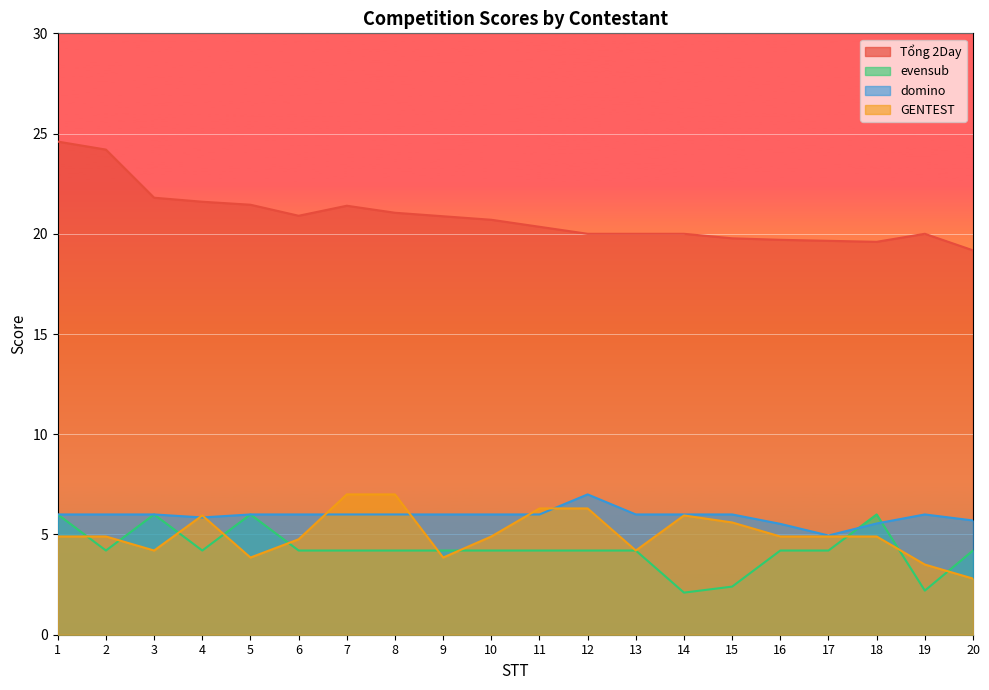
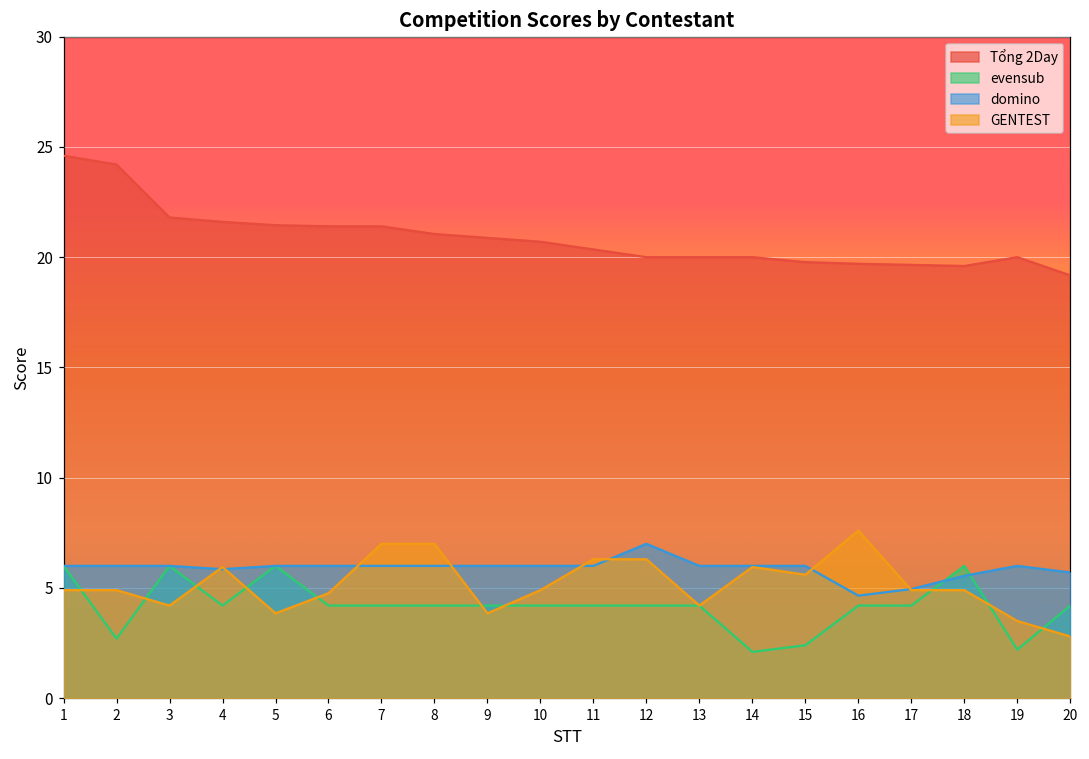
  {
    "Tổng 2Day": {
      "1": 24.6,
      "2": 24.2,
      "3": 21.8,
      "4": 21.6,
      "5": 21.5,
-     "6": 20.9,
+     "6": 21.4,
      "7": 21.4,
      "8": 21.1,
      "9": 20.9,
      "10": 20.7,
      "11": 20.4,
      "12": 20.0,
      "13": 20.0,
      "14": 20.0,
      "15": 19.8,
      "16": 19.7,
      "17": 19.7,
      "18": 19.6,
      "19": 20.0,
      "20": 19.2
    },
    "evensub": {
-     "2": 4.2,
+     "2": 2.7,
      "4": 4.2,
      "6": 4.2,
      "7": 4.2,
      "8": 4.2,
      "9": 4.2,
      "10": 4.2,
      "11": 4.2,
      "12": 4.2,
      "14": 2.1,
      "15": 2.4,
      "16": 4.2,
      "17": 4.2,
      "18": 6.0,
      "19": 2.2,
      "20": 4.2
    },
    "domino": {
      "2": 6.0,
      "6": 6.0,
      "7": 6.0,
      "8": 6.0,
      "9": 6.0,
      "10": 6.0,
      "11": 6.0,
      "12": 7.0,
      "13": 6.0,
      "15": 6.0,
-     "16": 5.5,
+     "16": 4.7,
      "18": 5.6,
      "19": 6.0,
      "20": 5.7
    },
    "GENTEST": {
      "1": 4.9,
      "2": 4.9,
      "3": 4.2,
      "5": 3.9,
      "6": 4.8,
      "7": 7.0,
      "8": 7.0,
      "9": 3.9,
      "10": 4.9,
      "11": 6.3,
      "12": 6.3,
      "15": 5.6,
-     "16": 4.9,
+     "16": 7.6,
      "18": 4.9,
      "19": 3.5,
      "20": 2.8
    }
  }
